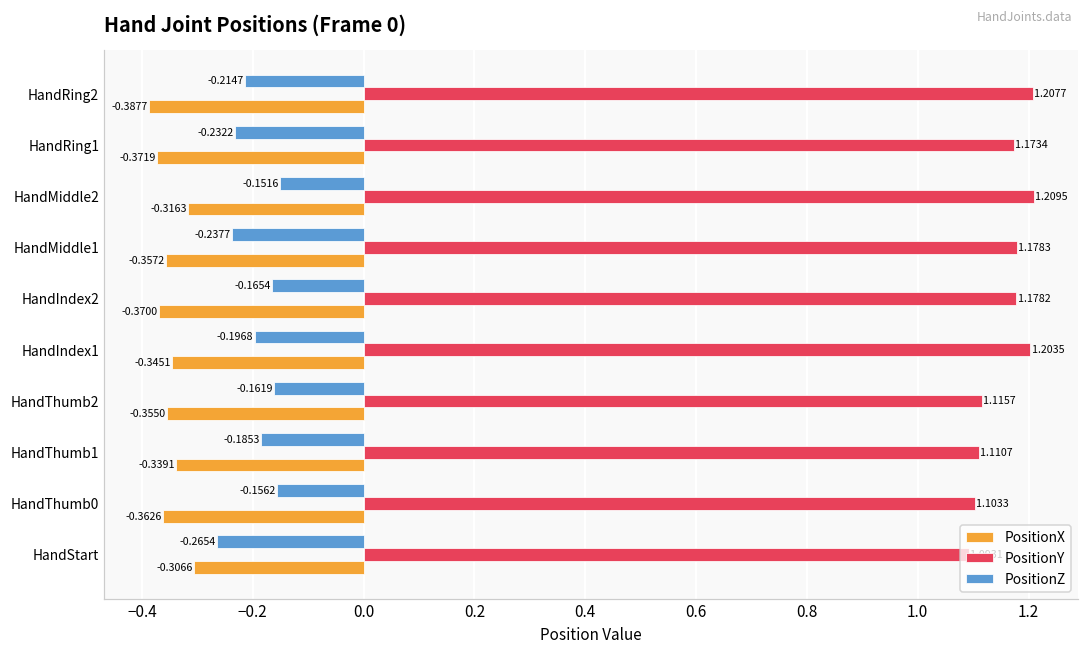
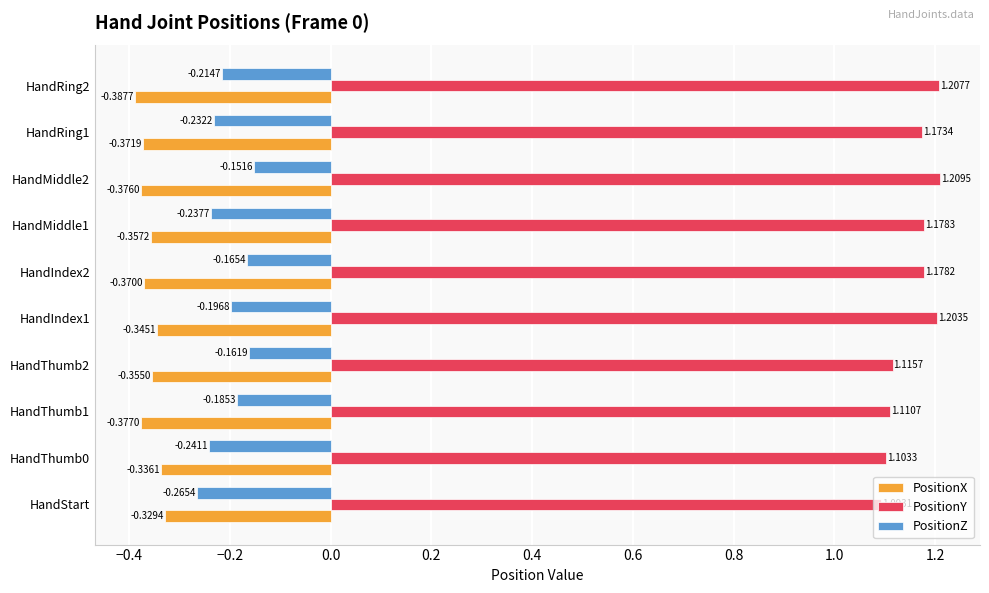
  {
    "PositionX": {
      "HandRing2": -0.3877,
      "HandRing1": -0.3719,
-     "HandMiddle2": -0.3163,
+     "HandMiddle2": -0.3760,
      "HandMiddle1": -0.3572,
      "HandIndex2": -0.3700,
      "HandIndex1": -0.3451,
      "HandThumb2": -0.3550,
-     "HandThumb1": -0.3391,
-     "HandThumb0": -0.3626,
-     "HandStart": -0.3066
+     "HandThumb1": -0.3770,
+     "HandThumb0": -0.3361,
+     "HandStart": -0.3294
    },
    "PositionY": {
      "HandRing2": 1.2077,
      "HandRing1": 1.1734,
      "HandMiddle2": 1.2095,
      "HandMiddle1": 1.1783,
      "HandIndex2": 1.1782,
      "HandIndex1": 1.2035,
      "HandThumb2": 1.1157,
      "HandThumb1": 1.1107,
      "HandThumb0": 1.1033
    },
    "PositionZ": {
      "HandRing2": -0.2147,
      "HandRing1": -0.2322,
      "HandMiddle2": -0.1516,
      "HandMiddle1": -0.2377,
      "HandIndex2": -0.1654,
      "HandIndex1": -0.1968,
      "HandThumb2": -0.1619,
      "HandThumb1": -0.1853,
-     "HandThumb0": -0.1562,
+     "HandThumb0": -0.2411,
      "HandStart": -0.2654
    }
  }
